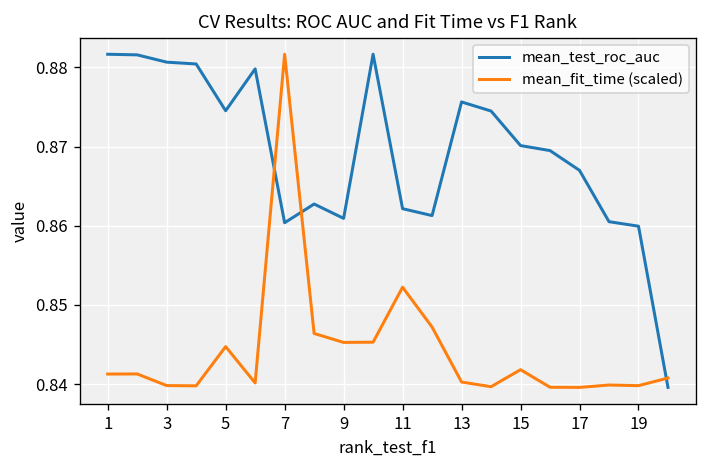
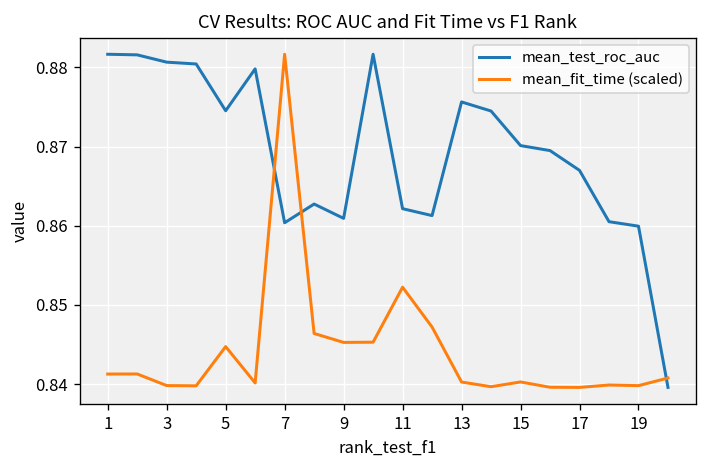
  {
    "mean_test_roc_auc": {
      "1": 0.882,
      "3": 0.881,
      "5": 0.875,
      "7": 0.860,
      "9": 0.861,
      "11": 0.862,
      "13": 0.876,
      "15": 0.870,
      "17": 0.867,
      "19": 0.860
    },
    "mean_fit_time (scaled)": {
      "1": 0.841,
      "3": 0.840,
      "5": 0.845,
      "7": 0.882,
      "9": 0.845,
      "11": 0.852,
      "13": 0.840,
-     "15": 0.842,
+     "15": 0.840,
      "17": 0.840,
      "19": 0.840
    }
  }
